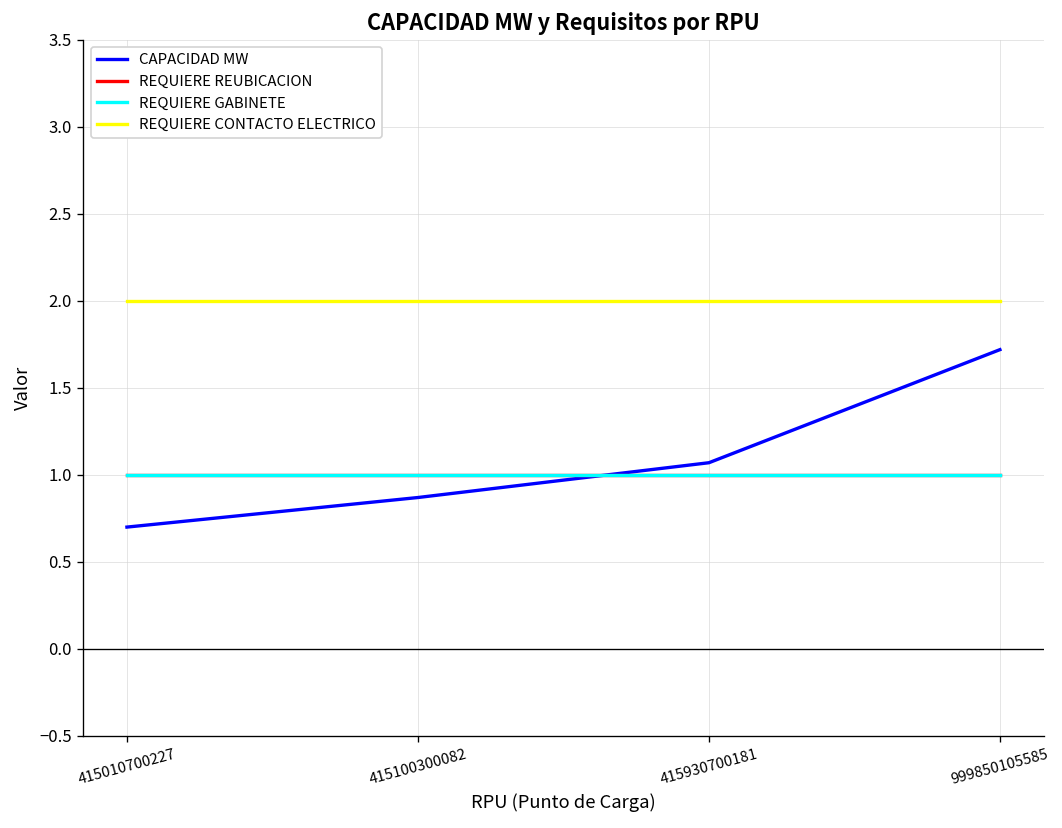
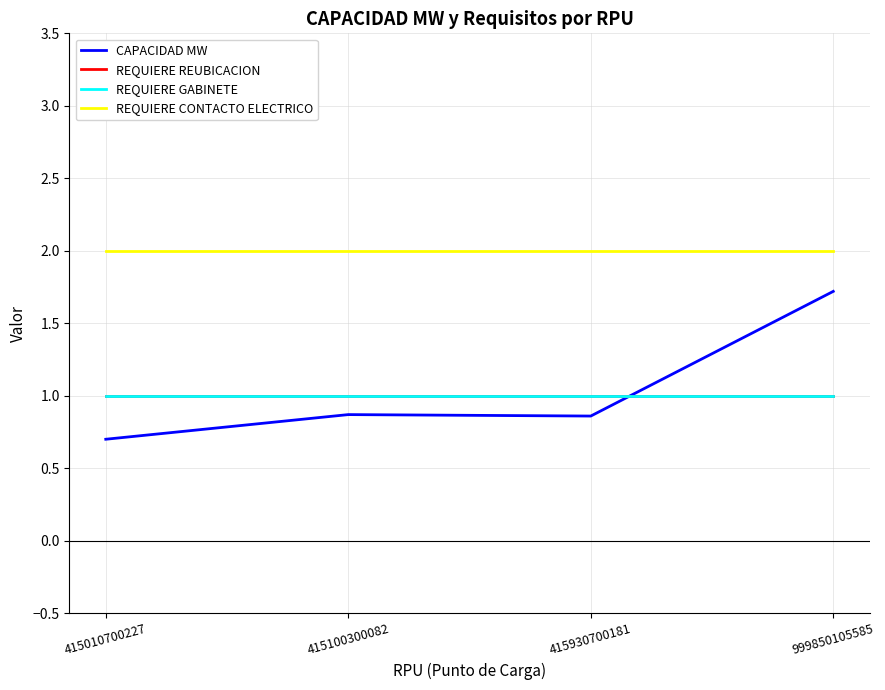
  {
    "CAPACIDAD MW": {
      "415010700227": 0.70,
      "415100300082": 0.87,
-     "415930700181": 1.07,
+     "415930700181": 0.86,
      "999850105585": 1.72
    },
    "REQUIERE GABINETE": {
      "415010700227": 1.00,
      "415100300082": 1.00,
      "415930700181": 1.00,
      "999850105585": 1.00
    },
    "REQUIERE CONTACTO ELECTRICO": {
      "415010700227": 2.00,
      "415100300082": 2.00,
      "415930700181": 2.00,
      "999850105585": 2.00
    }
  }
